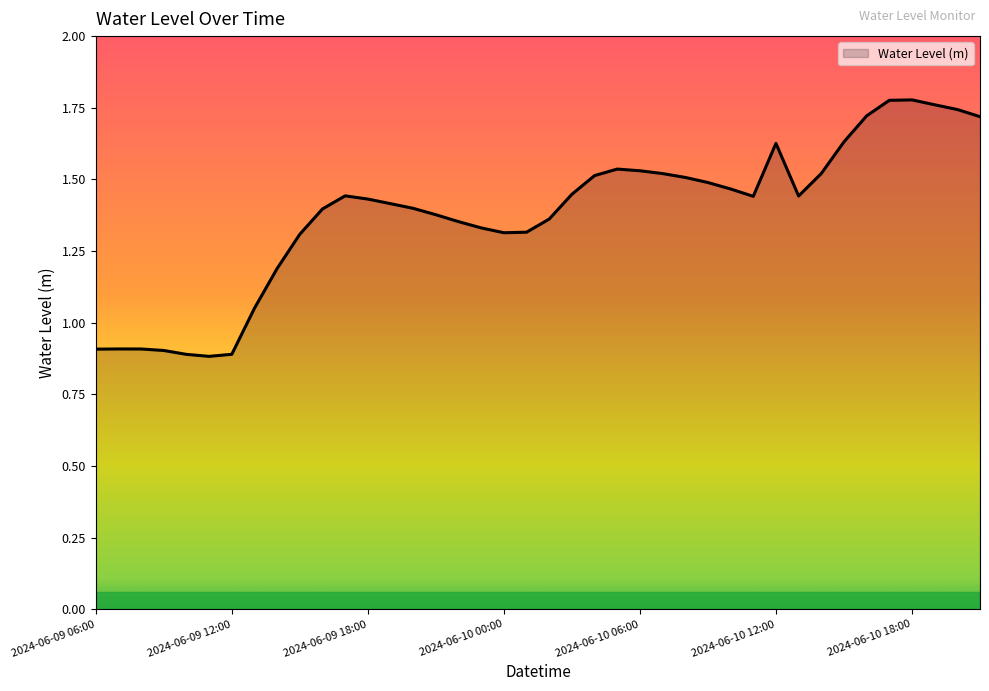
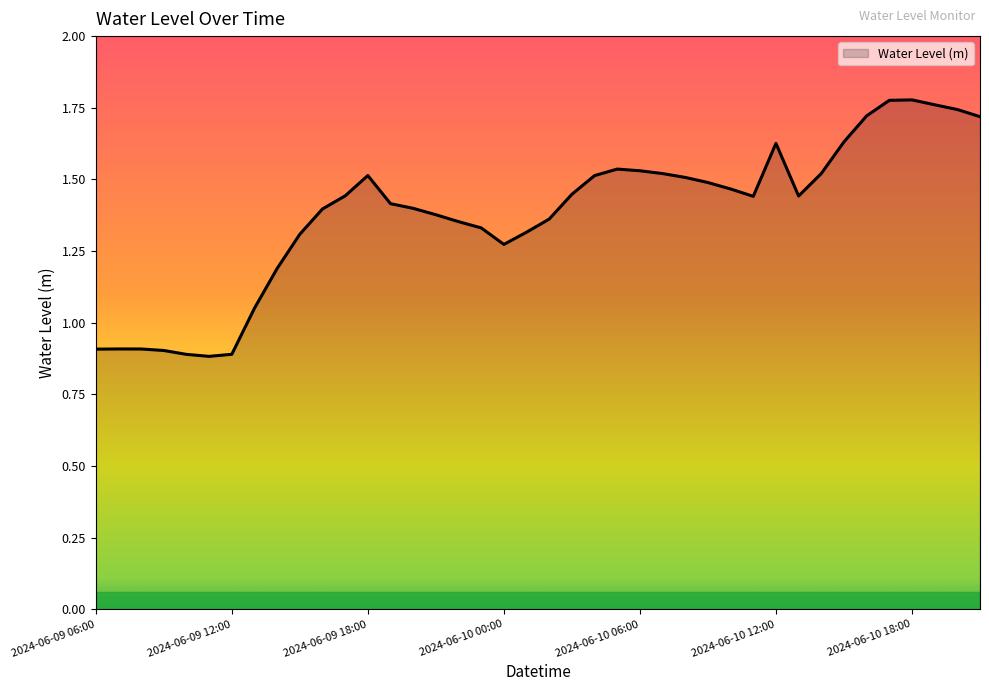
  {
    "2024-06-09 06:00": 0.91,
    "2024-06-09 12:00": 0.89,
-   "2024-06-09 18:00": 1.43,
-   "2024-06-10 00:00": 1.31,
+   "2024-06-09 18:00": 1.51,
+   "2024-06-10 00:00": 1.27,
    "2024-06-10 06:00": 1.53,
    "2024-06-10 12:00": 1.63,
    "2024-06-10 18:00": 1.78
  }
